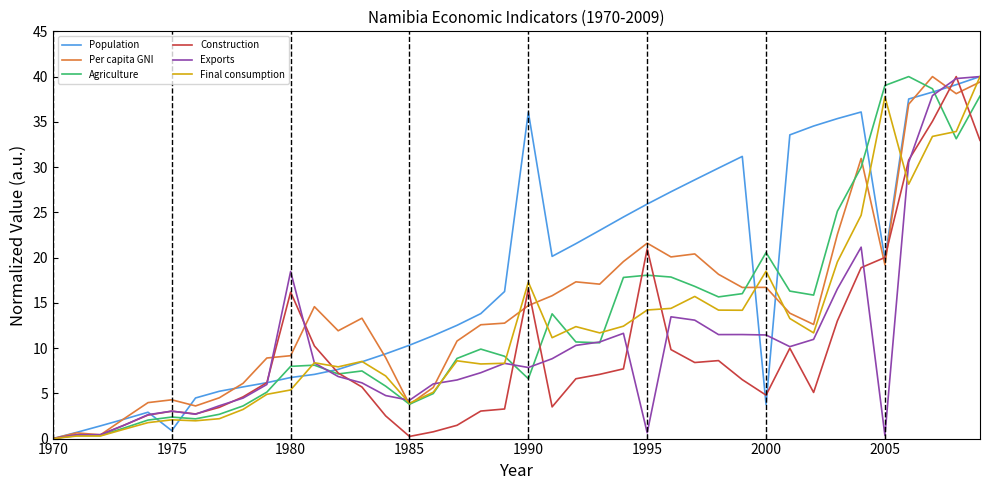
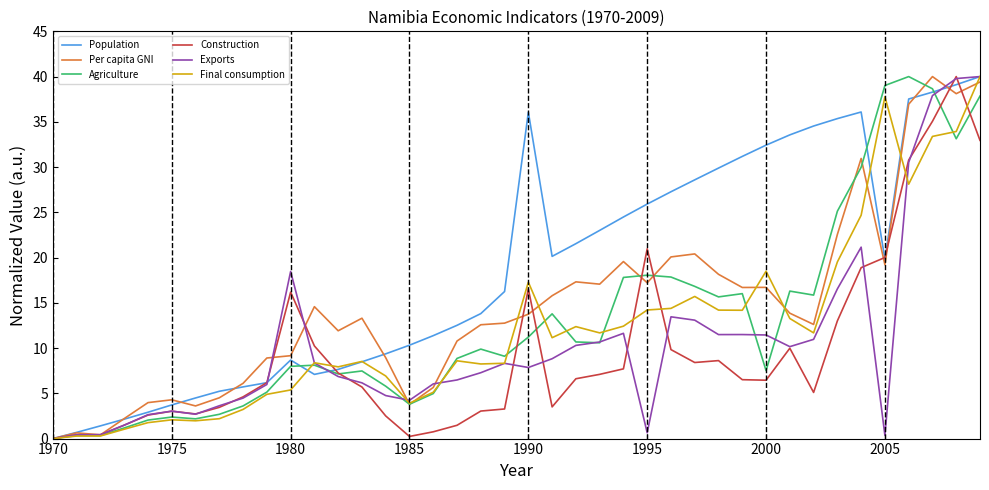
  {
    "Population": {
-     "1975": 1,
-     "1980": 7,
+     "1975": 4,
+     "1980": 9,
      "1985": 10,
      "1990": 36,
      "1995": 26,
-     "2000": 4
+     "2000": 32
    },
    "Per capita GNI": {
      "1975": 4,
      "1980": 9,
-     "1990": 15,
-     "1995": 22,
+     "1990": 14,
+     "1995": 17,
      "2000": 17,
      "2005": 19
    },
    "Agriculture": {
      "1975": 2,
      "1980": 8,
-     "1990": 7,
+     "1990": 11,
      "1995": 18,
-     "2000": 21,
+     "2000": 8,
      "2005": 39
    },
    "Construction": {
      "1980": 16,
      "1985": 0,
      "1990": 17,
      "1995": 21,
-     "2000": 5
+     "2000": 6
    },
    "Exports": {
      "1980": 18,
      "1985": 4,
      "1990": 8,
      "1995": 1,
      "2000": 11,
      "2005": 0
    },
    "Final consumption": {
      "1975": 2,
      "1980": 5,
      "1990": 17,
      "1995": 14,
      "2000": 18,
      "2005": 38
    }
  }
